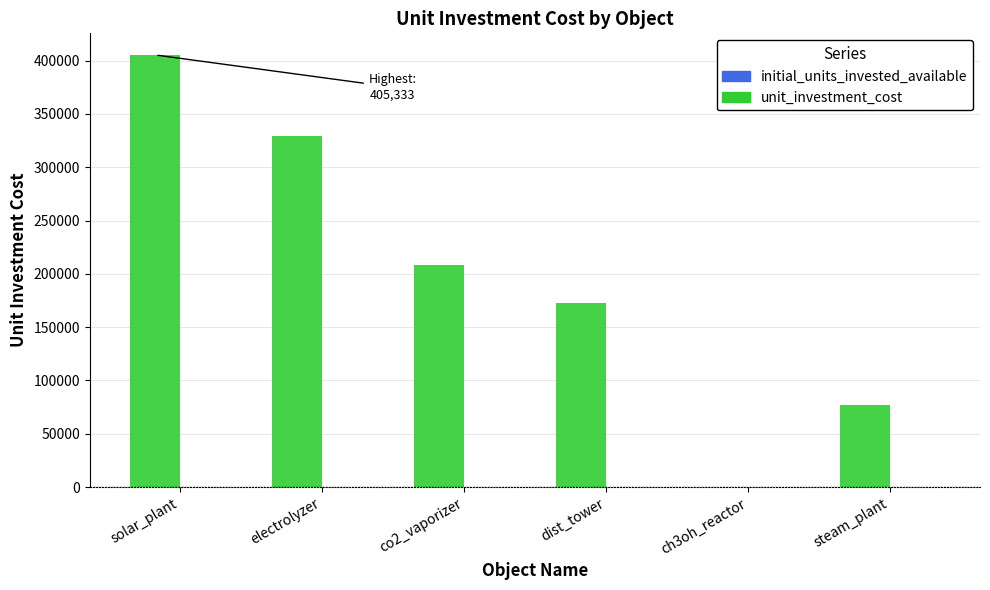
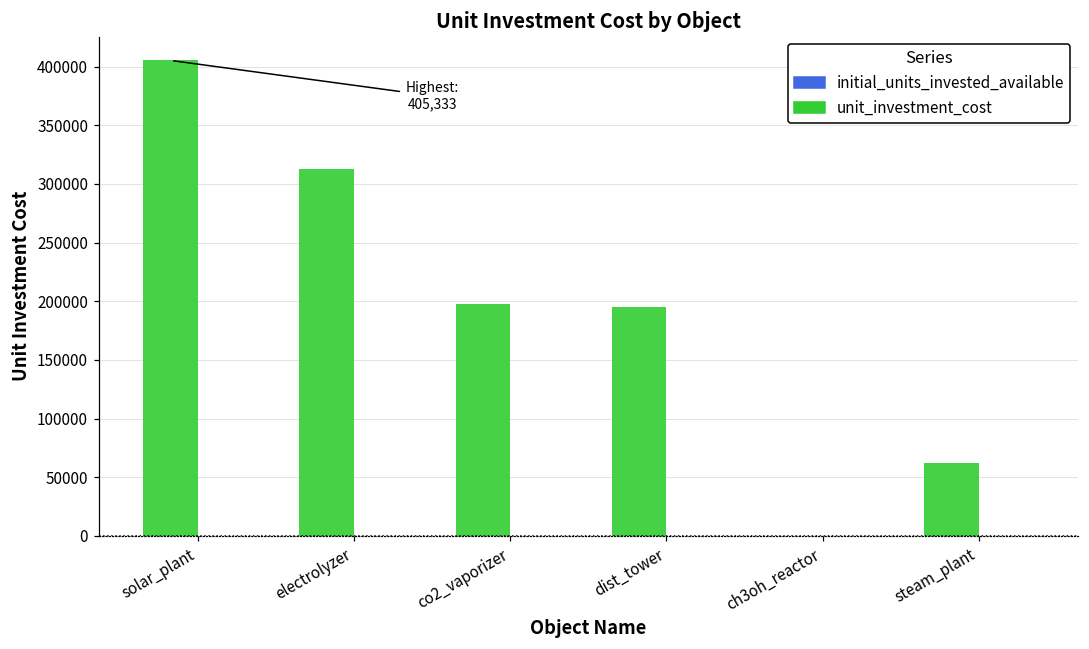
  {
    "unit_investment_cost": {
-     "electrolyzer": 329000,
-     "co2_vaporizer": 208000,
-     "dist_tower": 172000,
-     "steam_plant": 77000
+     "electrolyzer": 313000,
+     "co2_vaporizer": 197000,
+     "dist_tower": 195000,
+     "steam_plant": 63000
    },
    "initial_units_invested_available": {
      "electrolyzer": 0,
      "co2_vaporizer": 0,
      "dist_tower": 0,
      "ch3oh_reactor": 0,
      "steam_plant": 0
    }
  }
